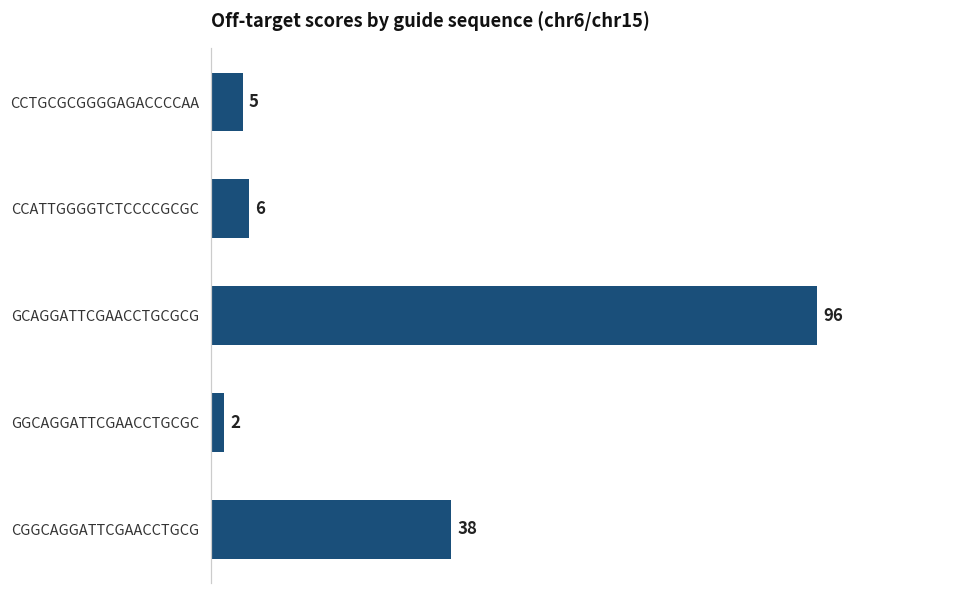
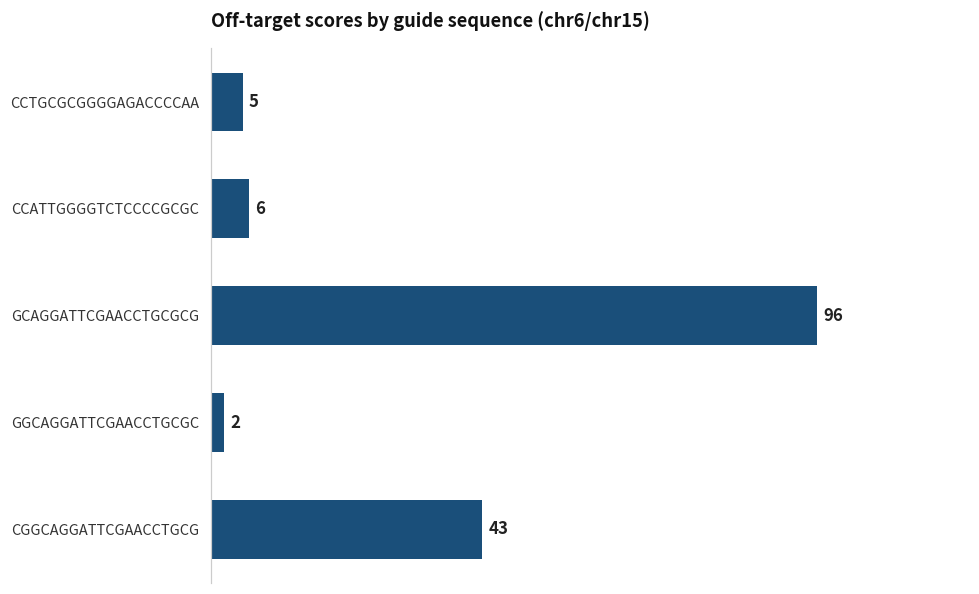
  {
    "CCTGCGCGGGGAGACCCCAA": 5,
    "CCATTGGGGTCTCCCCGCGC": 6,
    "GCAGGATTCGAACCTGCGCG": 96,
    "GGCAGGATTCGAACCTGCGC": 2,
-   "CGGCAGGATTCGAACCTGCG": 38
+   "CGGCAGGATTCGAACCTGCG": 43
  }
